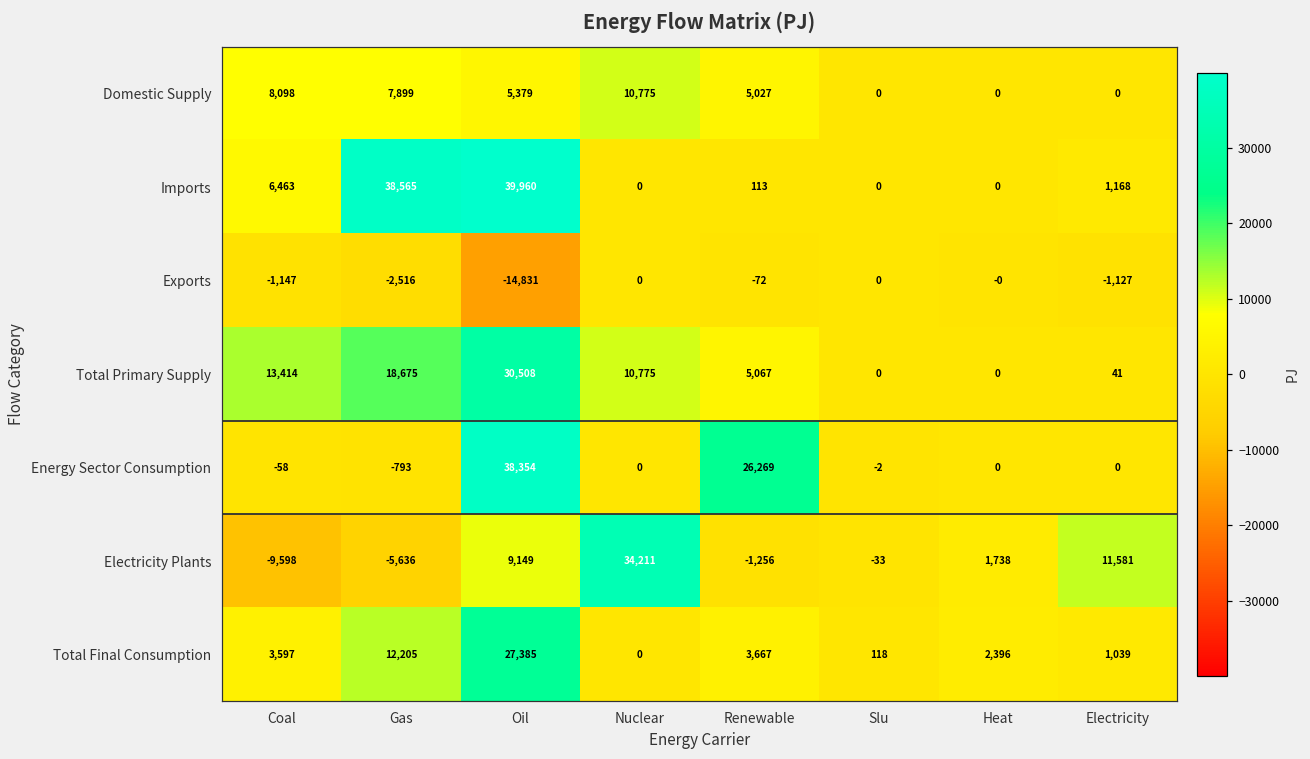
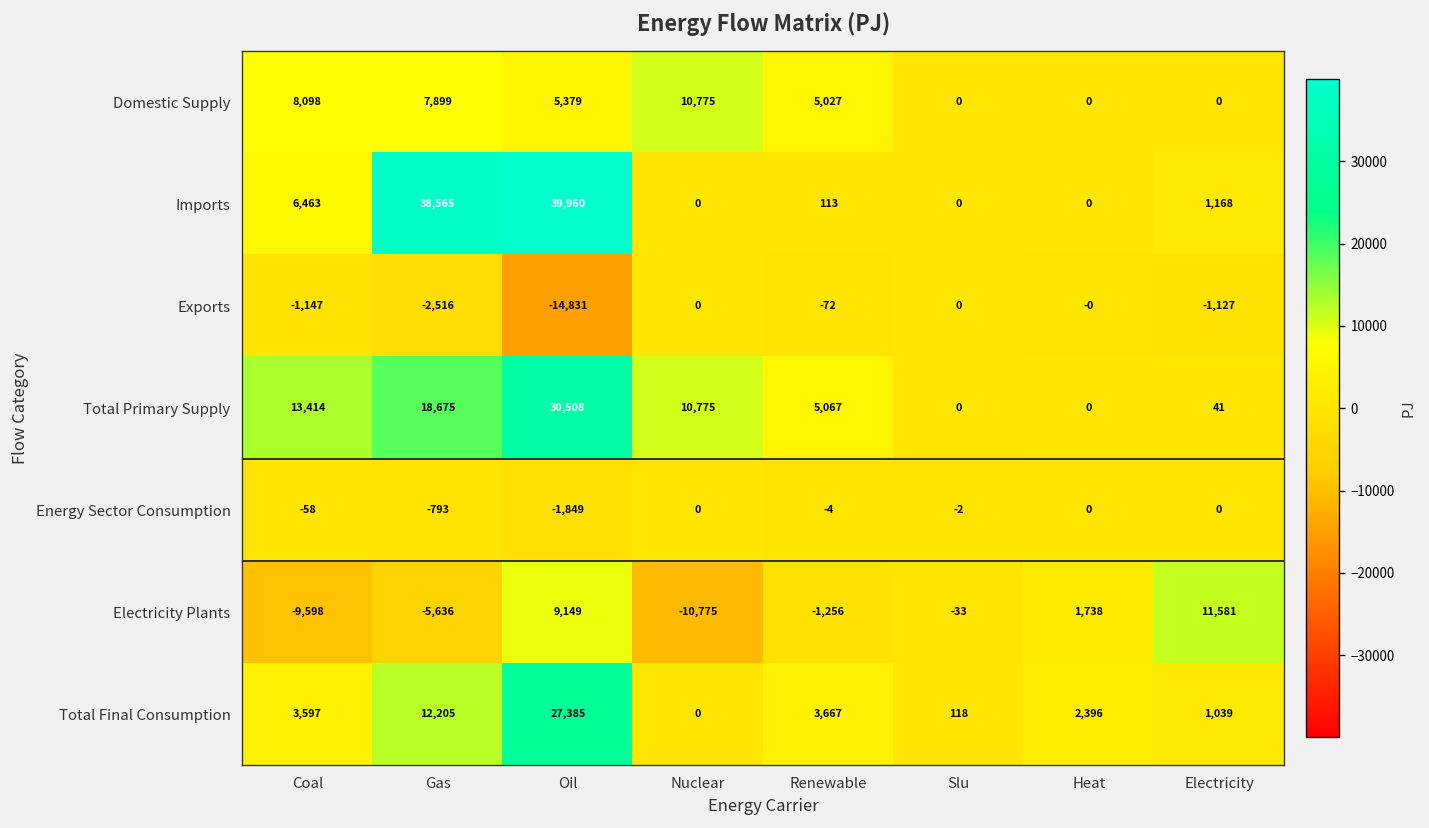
  {
    "Domestic Supply": {
      "Coal": "8,098",
      "Gas": "7,899",
      "Oil": "5,379",
      "Nuclear": "10,775",
      "Renewable": "5,027",
      "Slu": "0",
      "Heat": "0",
      "Electricity": "0"
    },
    "Imports": {
      "Coal": "6,463",
      "Gas": "38,565",
      "Oil": "39,960",
      "Nuclear": "0",
      "Renewable": "113",
      "Slu": "0",
      "Heat": "0",
      "Electricity": "1,168"
    },
    "Exports": {
      "Coal": "-1,147",
      "Gas": "-2,516",
      "Oil": "-14,831",
      "Nuclear": "0",
      "Renewable": "-72",
      "Slu": "0",
      "Heat": "-0",
      "Electricity": "-1,127"
    },
    "Total Primary Supply": {
      "Coal": "13,414",
      "Gas": "18,675",
      "Oil": "30,508",
      "Nuclear": "10,775",
      "Renewable": "5,067",
      "Slu": "0",
      "Heat": "0",
      "Electricity": "41"
    },
    "Energy Sector Consumption": {
      "Coal": "-58",
      "Gas": "-793",
-     "Oil": "38,354",
+     "Oil": "-1,849",
      "Nuclear": "0",
-     "Renewable": "26,269",
+     "Renewable": "-4",
      "Slu": "-2",
      "Heat": "0",
      "Electricity": "0"
    },
    "Electricity Plants": {
      "Coal": "-9,598",
      "Gas": "-5,636",
      "Oil": "9,149",
-     "Nuclear": "34,211",
+     "Nuclear": "-10,775",
      "Renewable": "-1,256",
      "Slu": "-33",
      "Heat": "1,738",
      "Electricity": "11,581"
    },
    "Total Final Consumption": {
      "Coal": "3,597",
      "Gas": "12,205",
      "Oil": "27,385",
      "Nuclear": "0",
      "Renewable": "3,667",
      "Slu": "118",
      "Heat": "2,396",
      "Electricity": "1,039"
    }
  }
